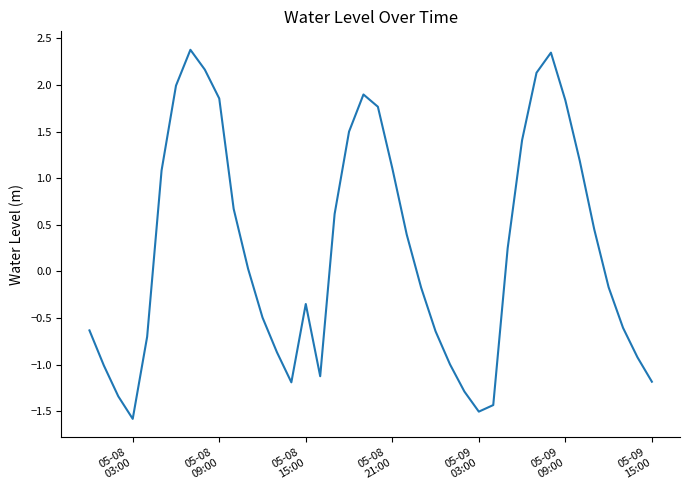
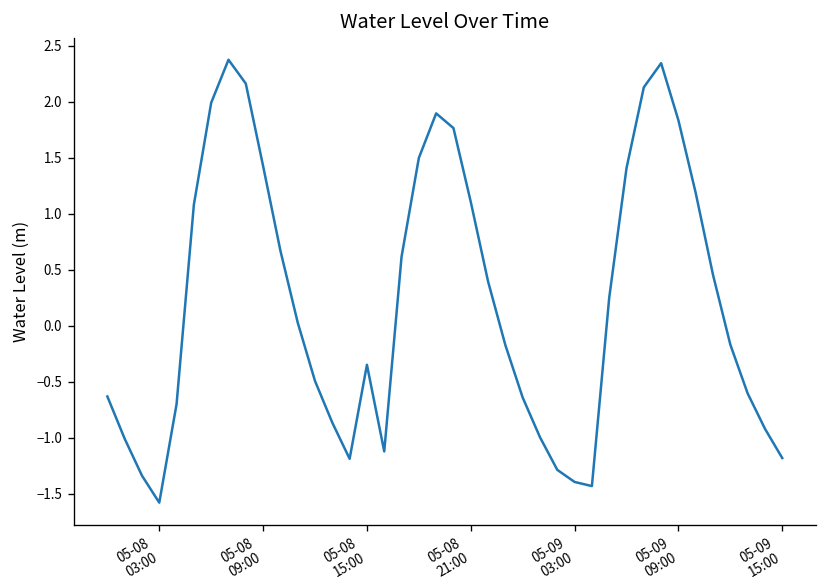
  {
    "05-08 03:00": -1.6,
-   "05-08 09:00": 1.9,
+   "05-08 09:00": 1.4,
    "05-08 15:00": -0.3,
    "05-08 21:00": 1.1,
-   "05-09 03:00": -1.5,
+   "05-09 03:00": -1.4,
    "05-09 09:00": 1.8,
    "05-09 15:00": -1.2
  }
